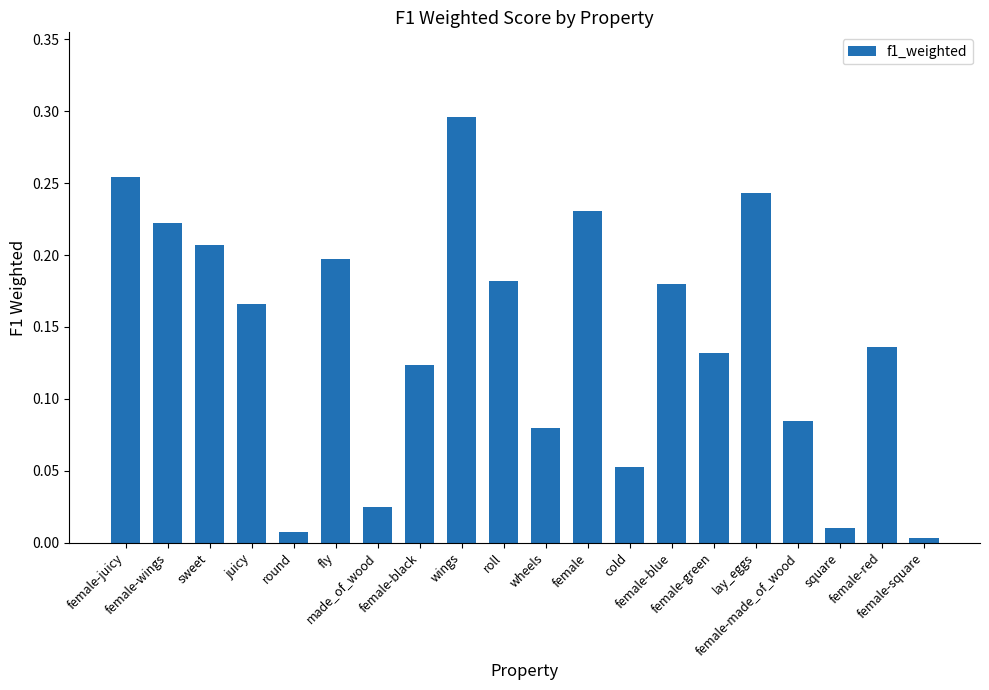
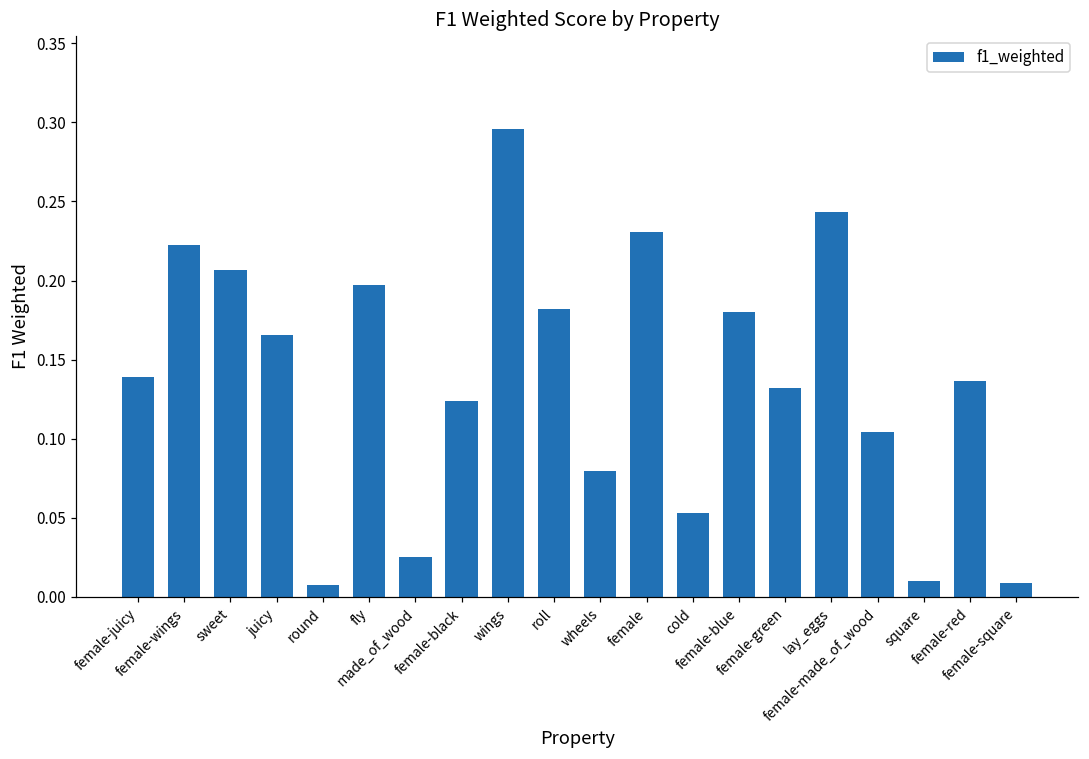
  {
-   "female-juicy": 0.254,
+   "female-juicy": 0.139,
    "female-wings": 0.222,
    "sweet": 0.207,
    "juicy": 0.166,
    "round": 0.007,
    "fly": 0.197,
    "made_of_wood": 0.025,
    "female-black": 0.124,
    "wings": 0.296,
    "roll": 0.182,
    "wheels": 0.079,
    "female": 0.231,
    "cold": 0.053,
    "female-blue": 0.180,
    "female-green": 0.132,
    "lay_eggs": 0.243,
-   "female-made_of_wood": 0.085,
+   "female-made_of_wood": 0.104,
    "square": 0.010,
    "female-red": 0.136,
-   "female-square": 0.003
+   "female-square": 0.009
  }
